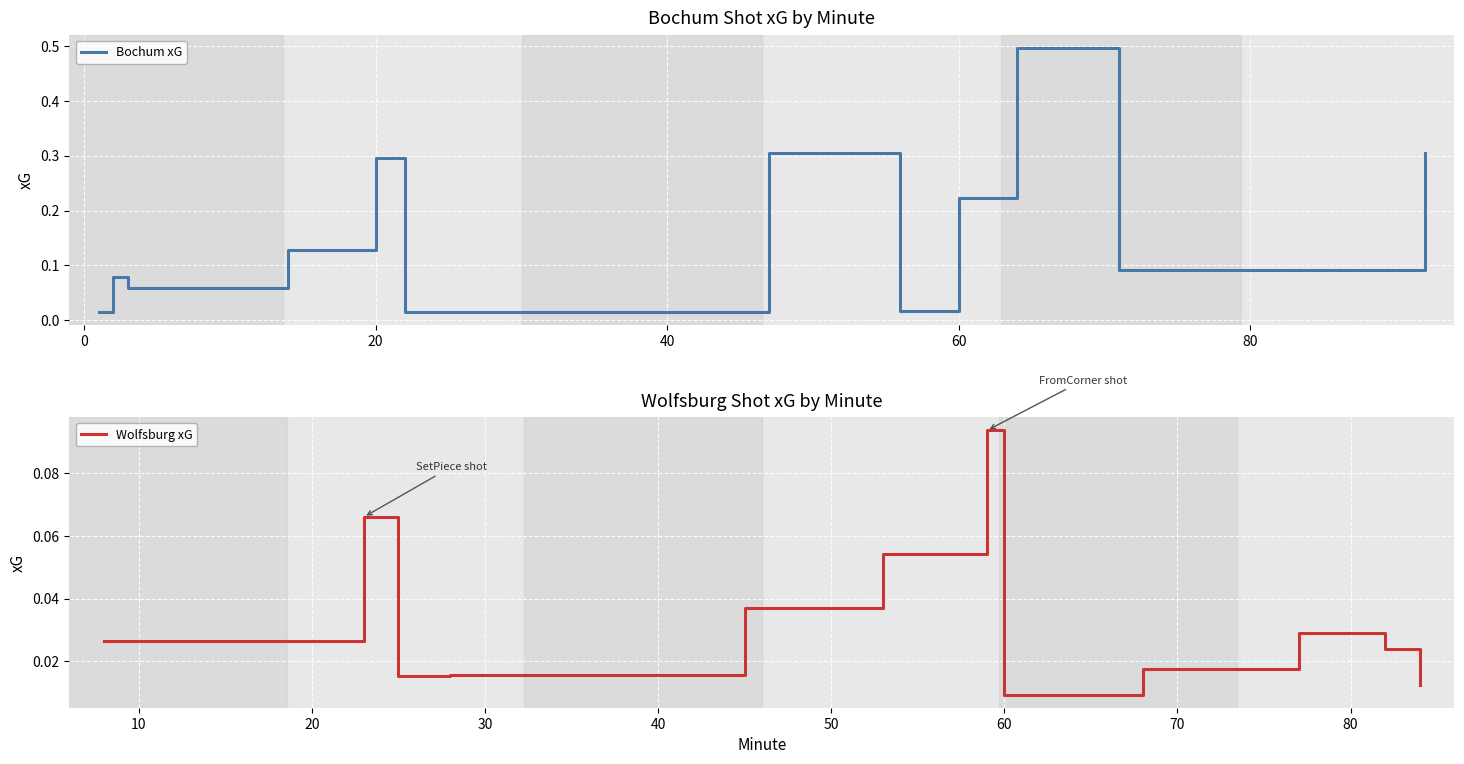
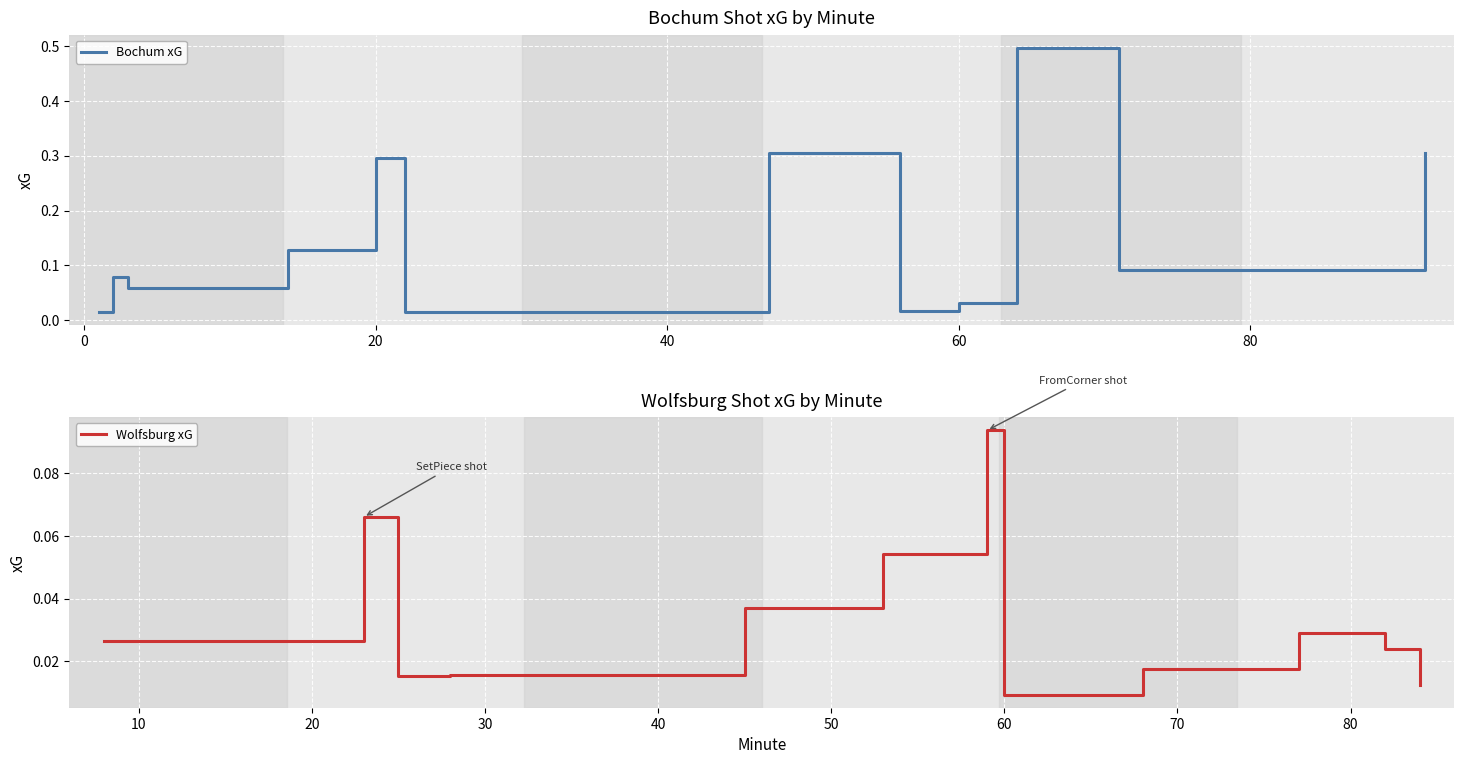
  {
    "Bochum Shot xG by Minute": {
      "20": 0.30,
-     "60": 0.22
+     "60": 0.03
    },
    "Wolfsburg Shot xG by Minute": {
      "60": 0.009
    }
  }
